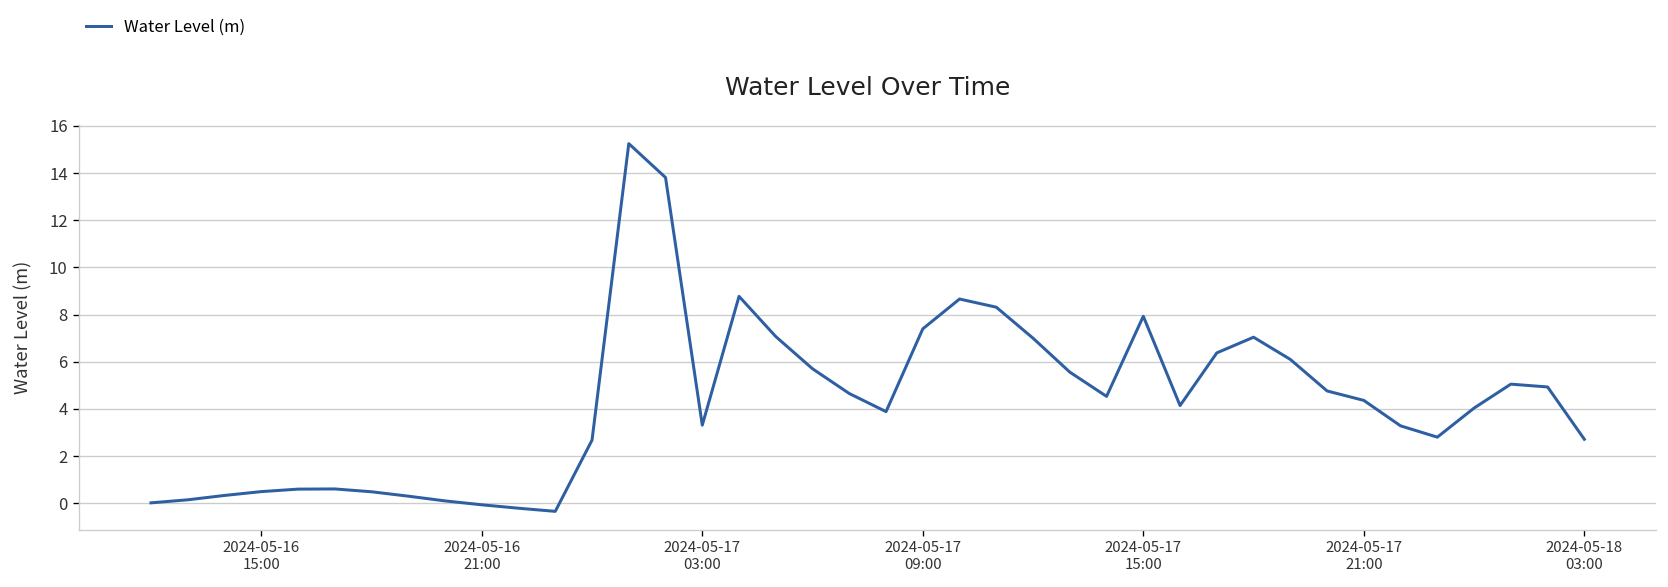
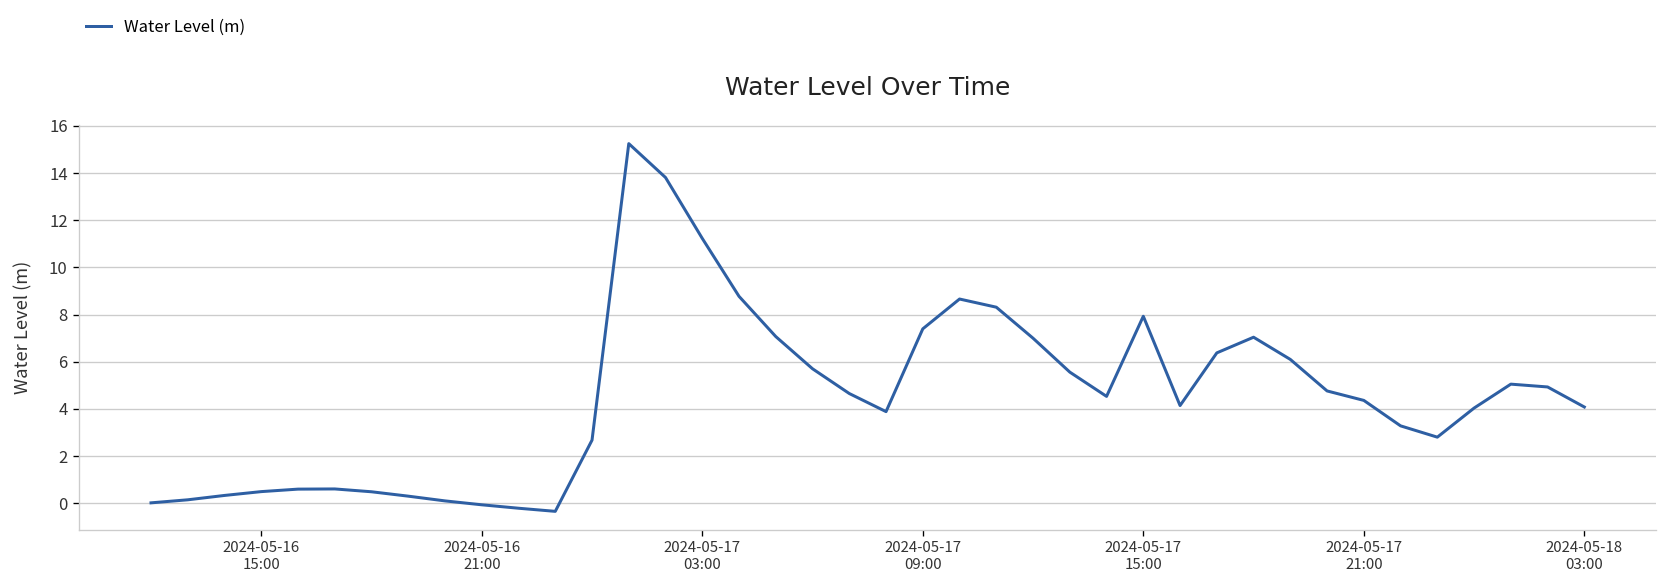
  {
    "2024-05-16 15:00": 0.5,
    "2024-05-16 21:00": -0.1,
-   "2024-05-17 03:00": 3.3,
+   "2024-05-17 03:00": 11.2,
    "2024-05-17 09:00": 7.4,
    "2024-05-17 15:00": 7.9,
    "2024-05-17 21:00": 4.4,
-   "2024-05-18 03:00": 2.7
+   "2024-05-18 03:00": 4.1
  }
